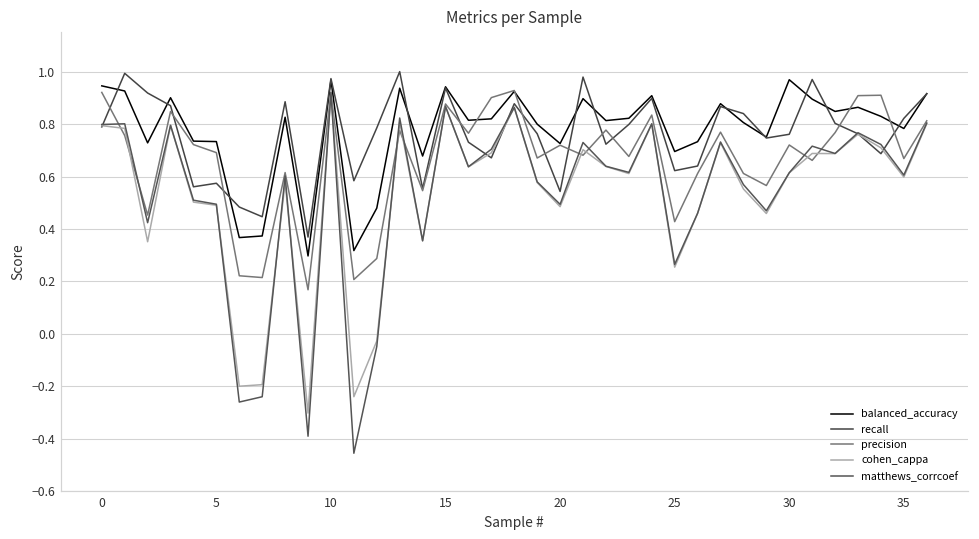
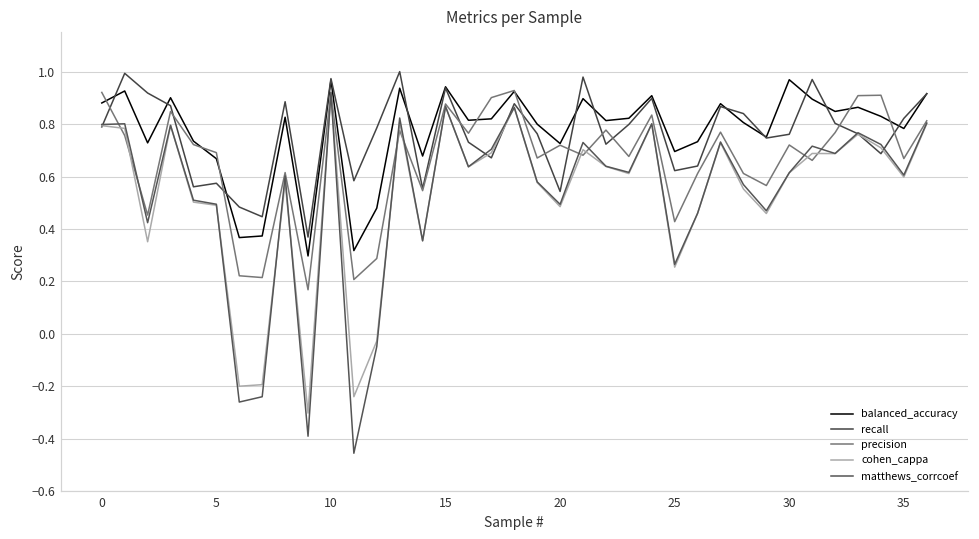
  {
    "balanced_accuracy": {
-     "0": 0.95,
-     "5": 0.73,
+     "0": 0.88,
+     "5": 0.67,
      "25": 0.70,
      "30": 0.97,
      "35": 0.78
    },
    "cohen_cappa": {
      "25": 0.25
    }
  }
